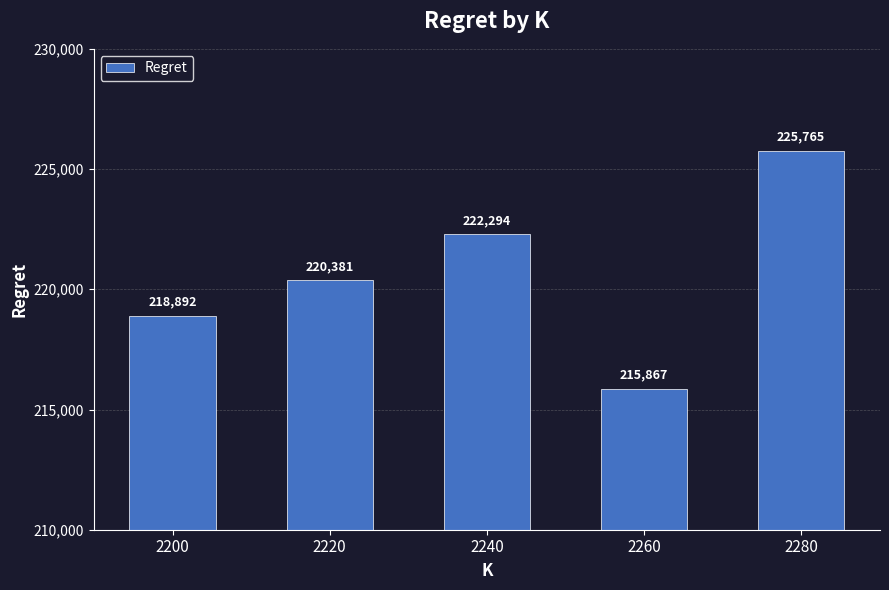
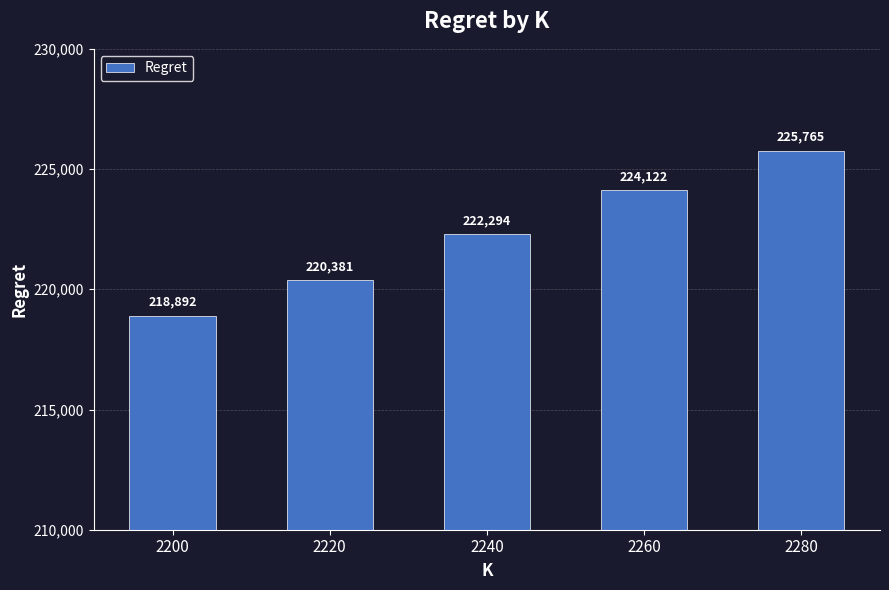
  {
    "2200": "218,892",
    "2220": "220,381",
    "2240": "222,294",
-   "2260": "215,867",
+   "2260": "224,122",
    "2280": "225,765"
  }
